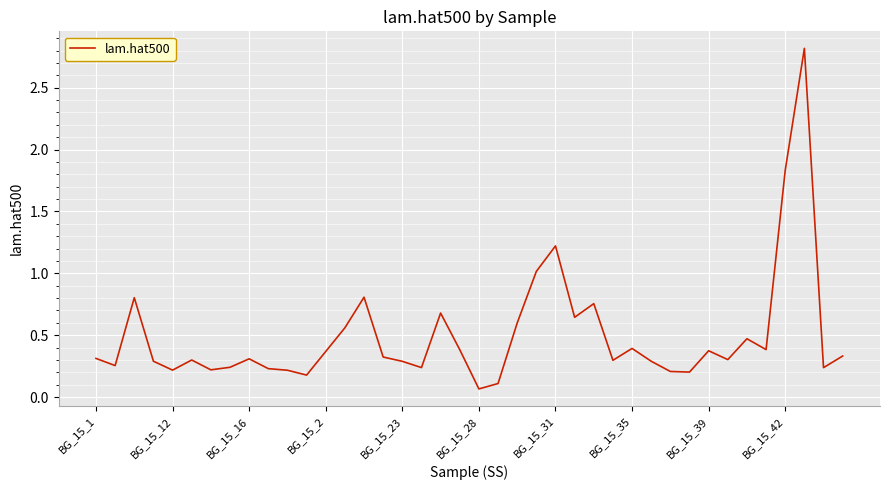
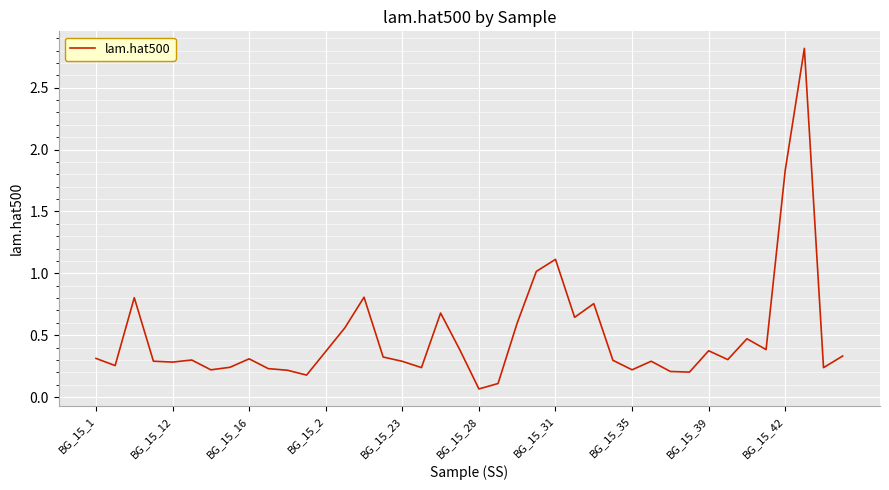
  {
    "BG_15_1": 0.31,
-   "BG_15_12": 0.22,
+   "BG_15_12": 0.28,
    "BG_15_16": 0.31,
    "BG_15_2": 0.37,
    "BG_15_23": 0.29,
    "BG_15_28": 0.07,
-   "BG_15_31": 1.22,
-   "BG_15_35": 0.39,
+   "BG_15_31": 1.11,
+   "BG_15_35": 0.22,
    "BG_15_39": 0.37,
    "BG_15_42": 1.83
  }
